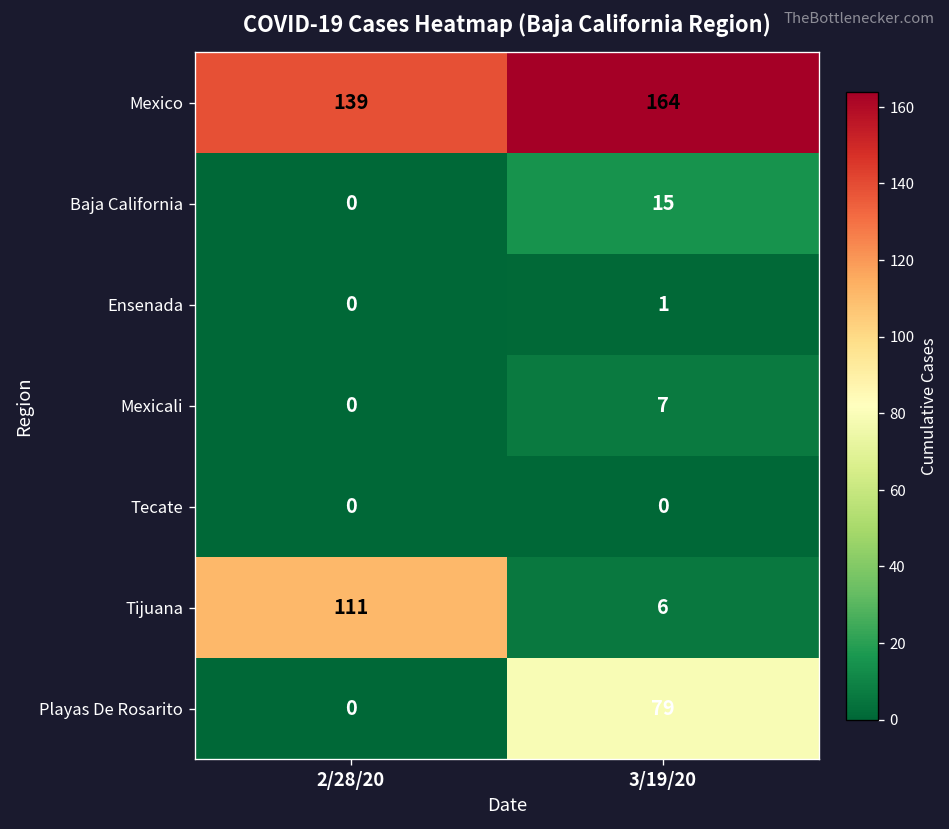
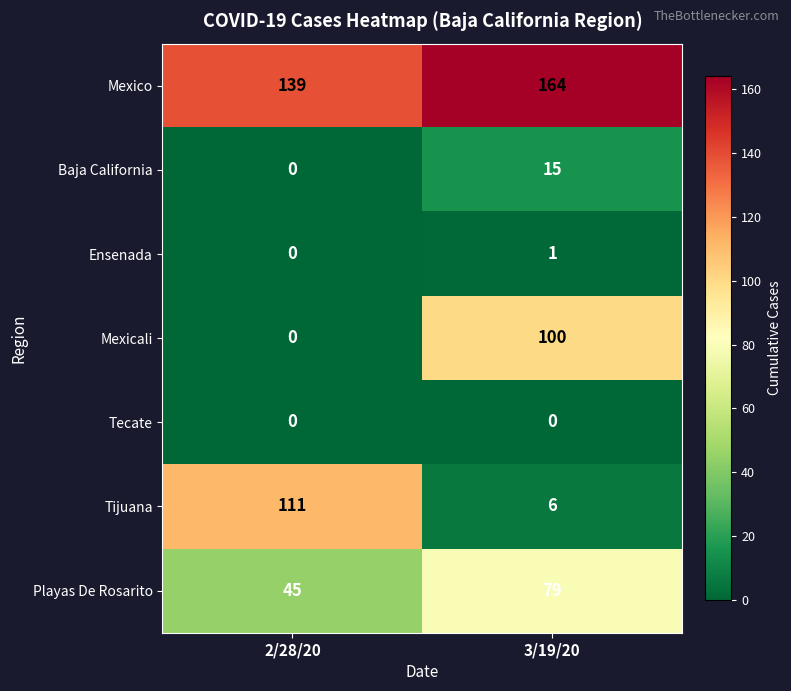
  {
    "Mexico": {
      "2/28/20": 139,
      "3/19/20": 164
    },
    "Baja California": {
      "2/28/20": 0,
      "3/19/20": 15
    },
    "Ensenada": {
      "2/28/20": 0,
      "3/19/20": 1
    },
    "Mexicali": {
      "2/28/20": 0,
-     "3/19/20": 7
+     "3/19/20": 100
    },
    "Tecate": {
      "2/28/20": 0,
      "3/19/20": 0
    },
    "Tijuana": {
      "2/28/20": 111,
      "3/19/20": 6
    },
    "Playas De Rosarito": {
-     "2/28/20": 0,
+     "2/28/20": 45,
      "3/19/20": 79
    }
  }
